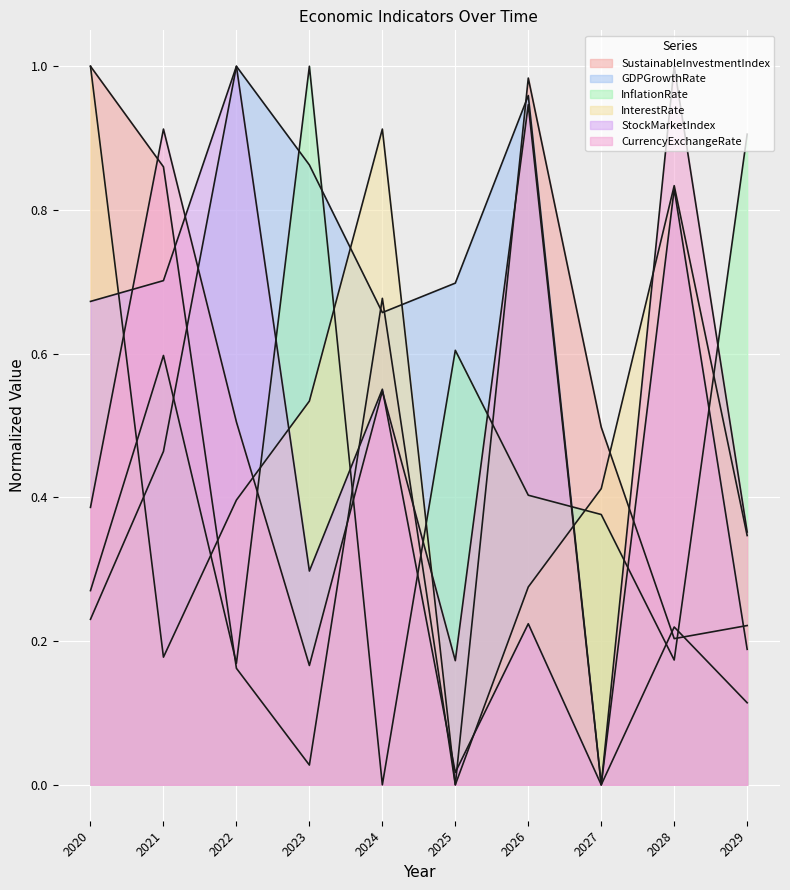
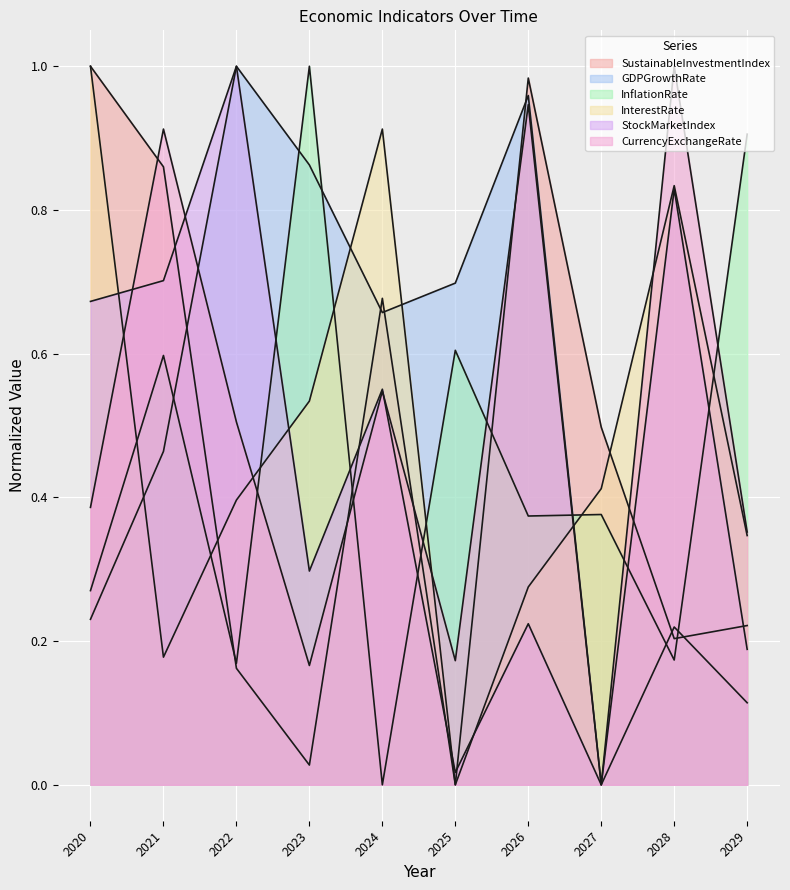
  {
    "InflationRate": {
      "2020": 0.27,
      "2021": 0.60,
      "2022": 0.17,
      "2023": 1.00,
      "2024": 0.00,
      "2025": 0.60,
-     "2026": 0.40,
+     "2026": 0.37,
      "2027": 0.38,
      "2028": 0.17
    }
  }
